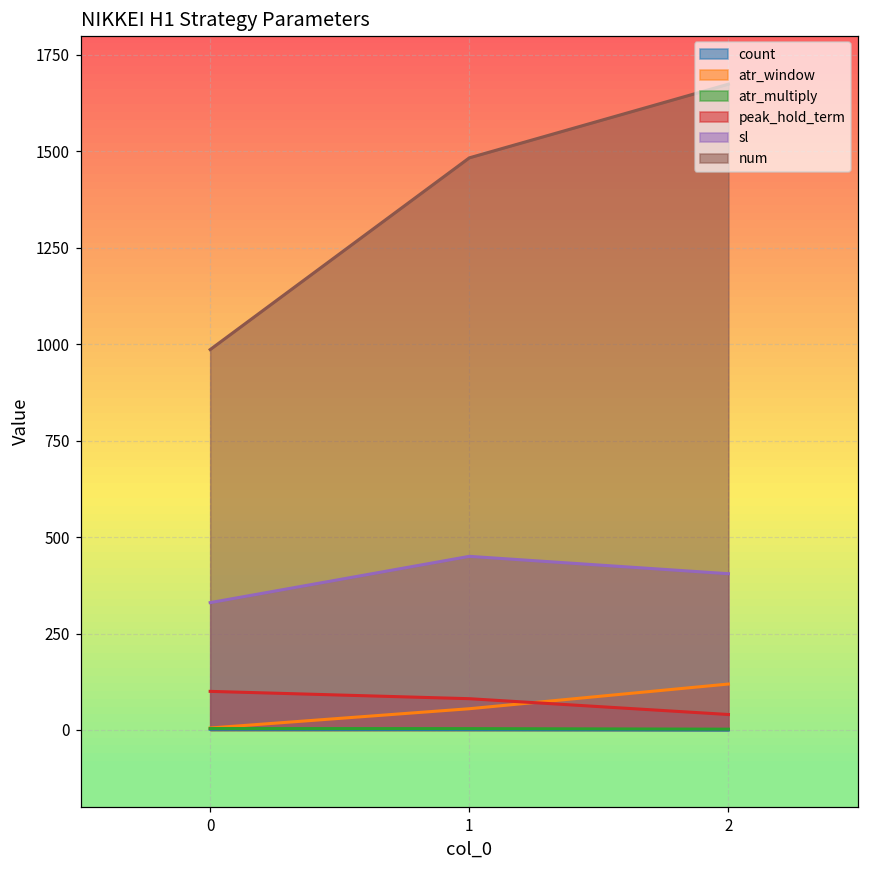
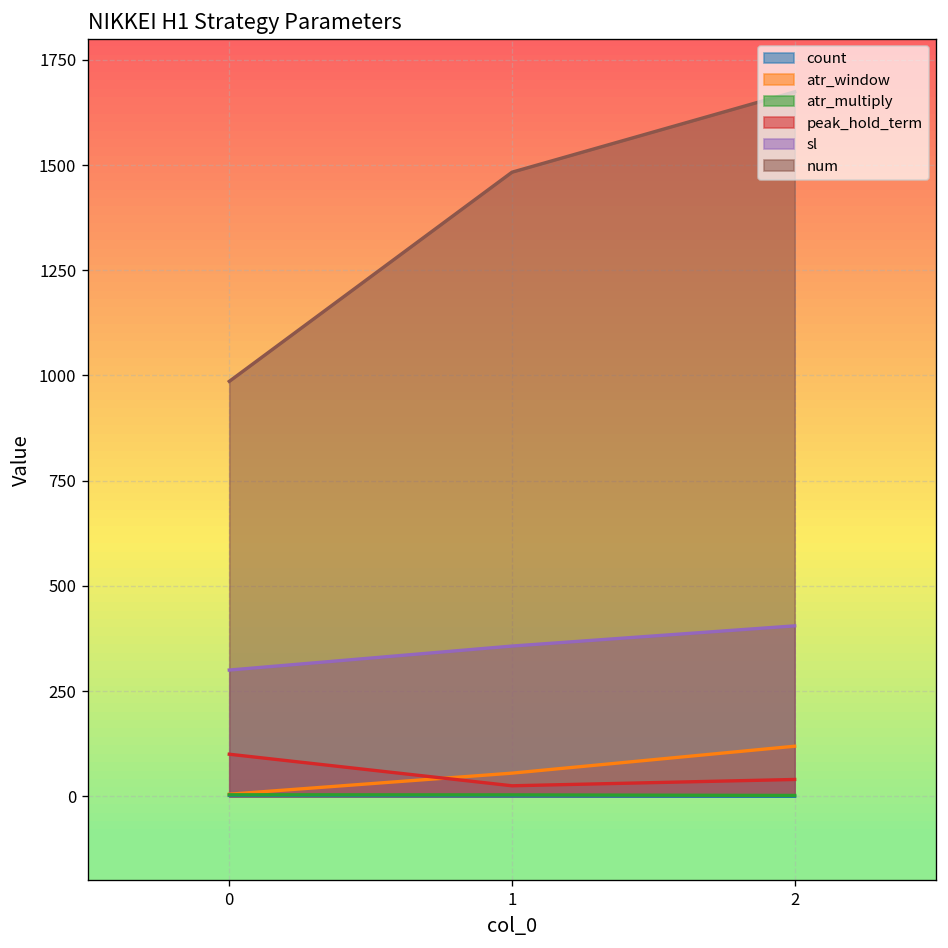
  {
    "atr_window": {
      "1": 60,
      "2": 120
    },
    "peak_hold_term": {
      "0": 100,
-     "1": 80,
+     "1": 30,
      "2": 40
    },
    "sl": {
-     "0": 330,
-     "1": 450,
+     "0": 300,
+     "1": 360,
      "2": 410
    },
    "num": {
      "0": 990,
      "1": 1480
    }
  }
